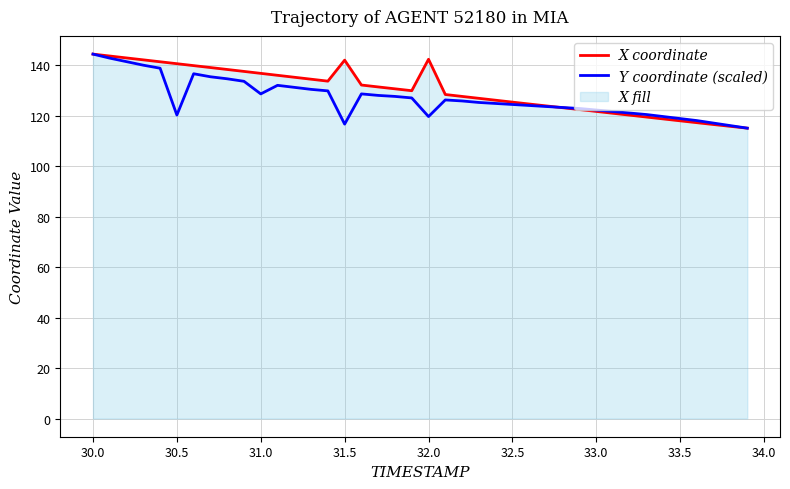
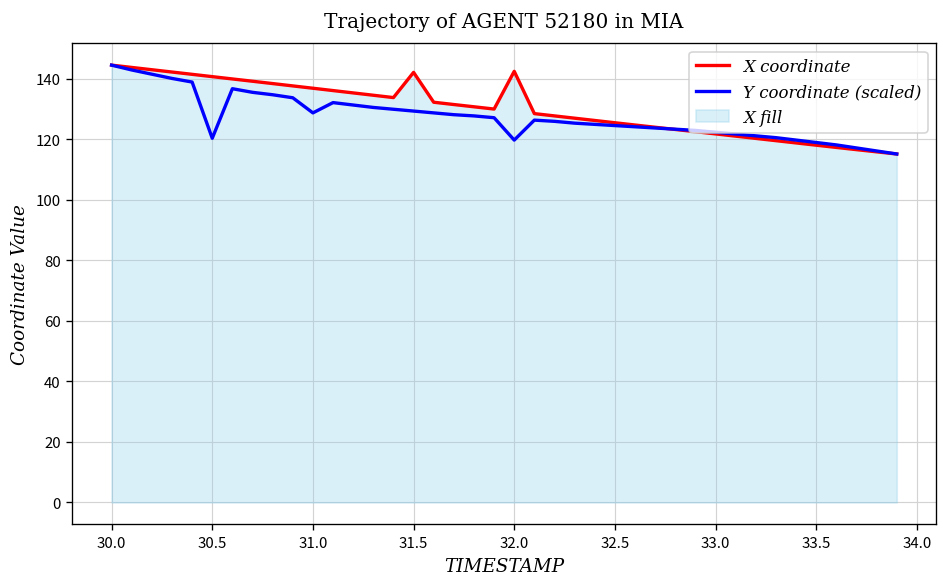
  {
    "X fill": {
      "30.5": 141,
      "31.0": 137,
      "31.5": 142,
      "32.0": 142
    },
    "Y coordinate (scaled)": {
      "30.5": 120,
      "31.0": 129,
-     "31.5": 117,
+     "31.5": 129,
      "32.0": 120
    }
  }
